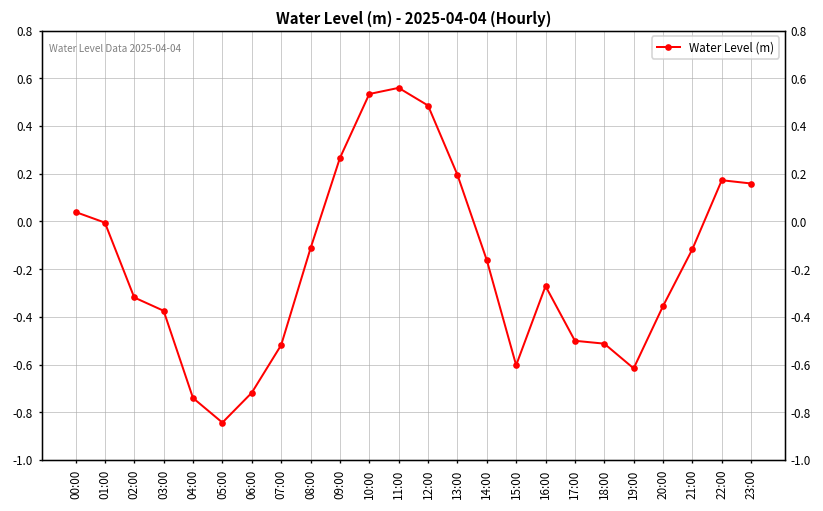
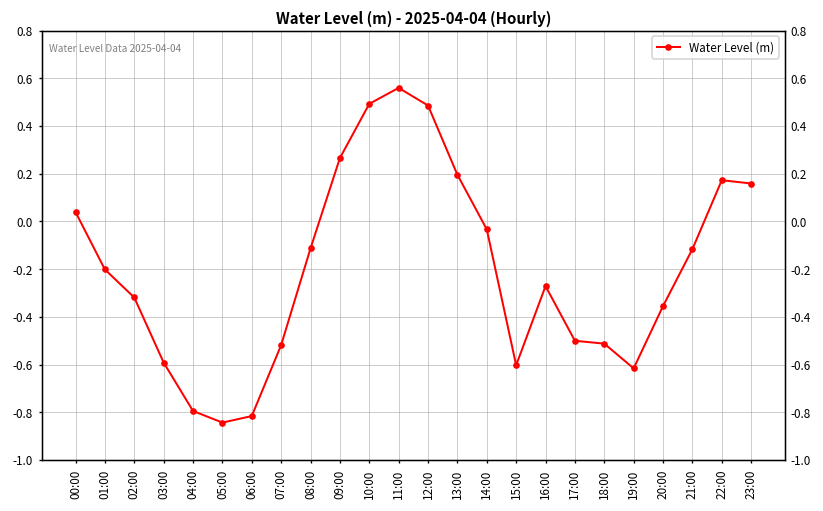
  {
    "00:00": 0.04,
-   "01:00": 0.00,
+   "01:00": -0.20,
    "02:00": -0.32,
-   "03:00": -0.37,
-   "04:00": -0.74,
+   "03:00": -0.59,
+   "04:00": -0.79,
    "05:00": -0.84,
-   "06:00": -0.72,
+   "06:00": -0.82,
    "07:00": -0.52,
    "08:00": -0.11,
    "09:00": 0.27,
-   "10:00": 0.53,
+   "10:00": 0.49,
    "11:00": 0.56,
    "12:00": 0.49,
    "13:00": 0.20,
-   "14:00": -0.16,
+   "14:00": -0.03,
    "15:00": -0.60,
    "16:00": -0.27,
    "17:00": -0.50,
    "18:00": -0.51,
    "19:00": -0.62,
    "20:00": -0.35,
    "21:00": -0.12,
    "22:00": 0.17,
    "23:00": 0.16
  }
